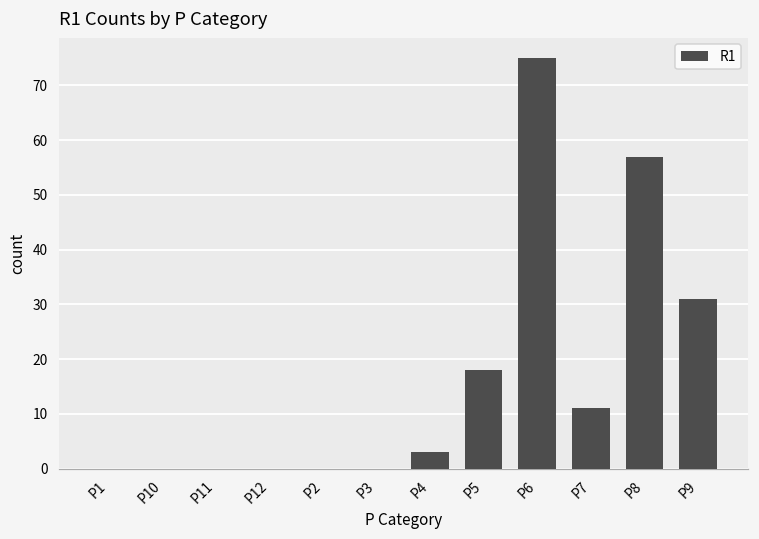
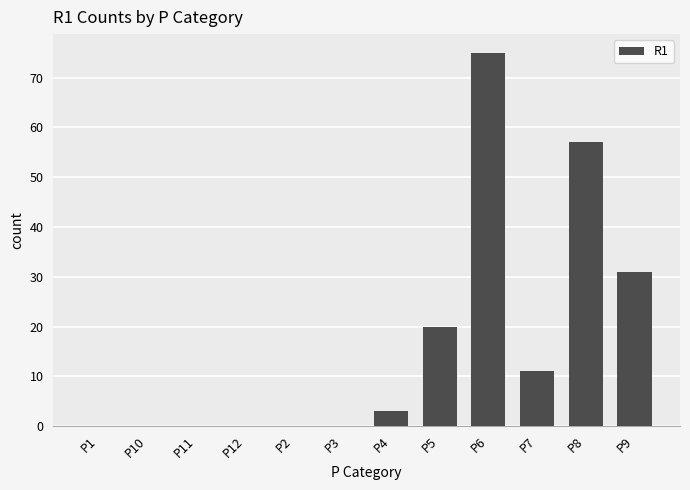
  {
    "P1": 0,
    "P10": 0,
    "P11": 0,
    "P12": 0,
    "P2": 0,
    "P3": 0,
    "P4": 3,
-   "P5": 18,
+   "P5": 20,
    "P6": 75,
    "P7": 11,
    "P8": 57,
    "P9": 31
  }
